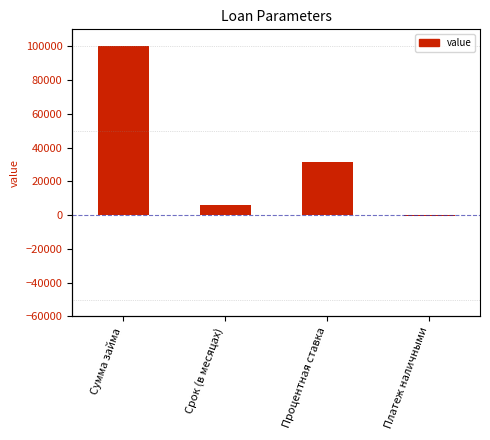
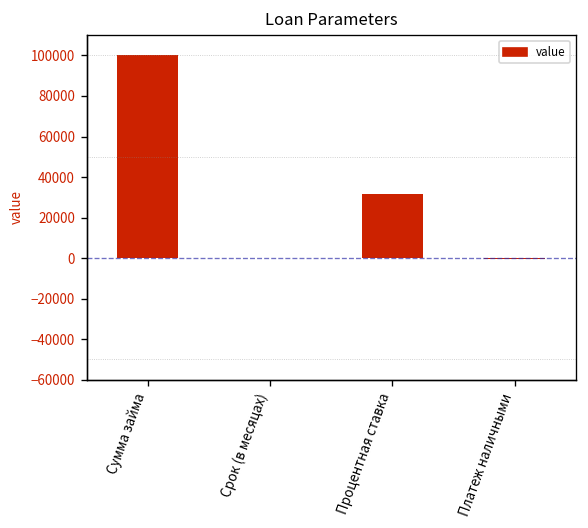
  {
    "Сумма займа": 100000,
-   "Срок (в месяцах)": 6000,
+   "Срок (в месяцах)": 0,
    "Процентная ставка": 32000
  }
